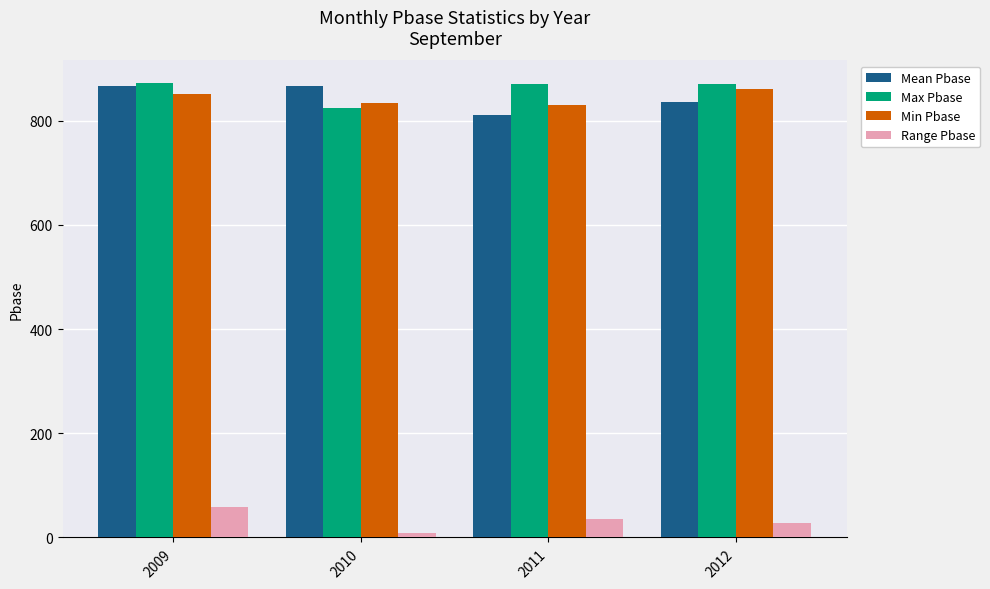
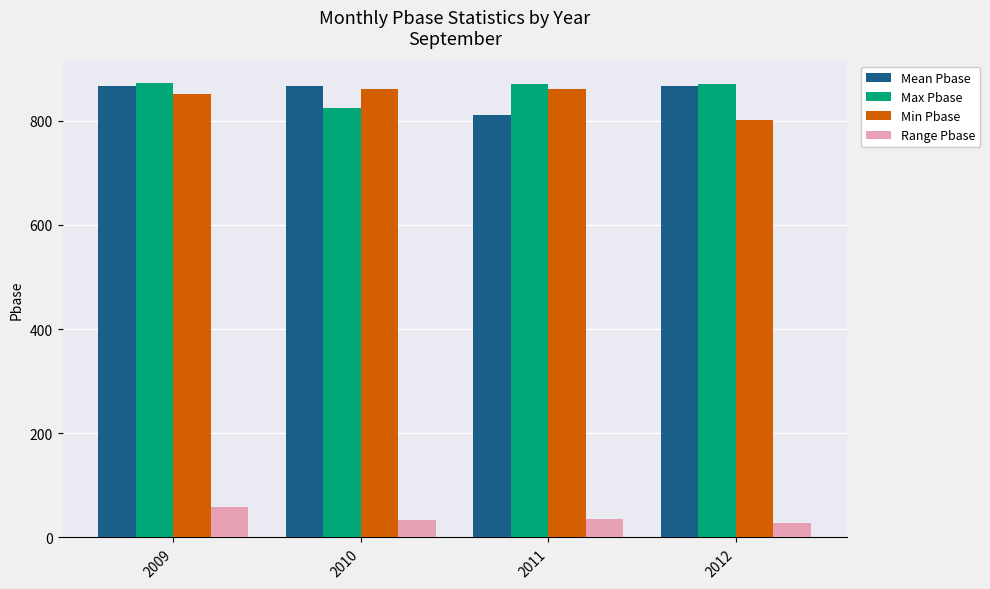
  {
    "Mean Pbase": {
      "2009": 870,
      "2010": 870,
      "2011": 810,
-     "2012": 840
+     "2012": 870
    },
    "Max Pbase": {
      "2009": 870,
      "2010": 820,
      "2011": 870,
      "2012": 870
    },
    "Min Pbase": {
      "2009": 850,
-     "2010": 830,
-     "2011": 830,
-     "2012": 860
+     "2010": 860,
+     "2011": 860,
+     "2012": 800
    },
    "Range Pbase": {
      "2009": 60,
-     "2010": 10,
+     "2010": 30,
      "2011": 30,
      "2012": 30
    }
  }
